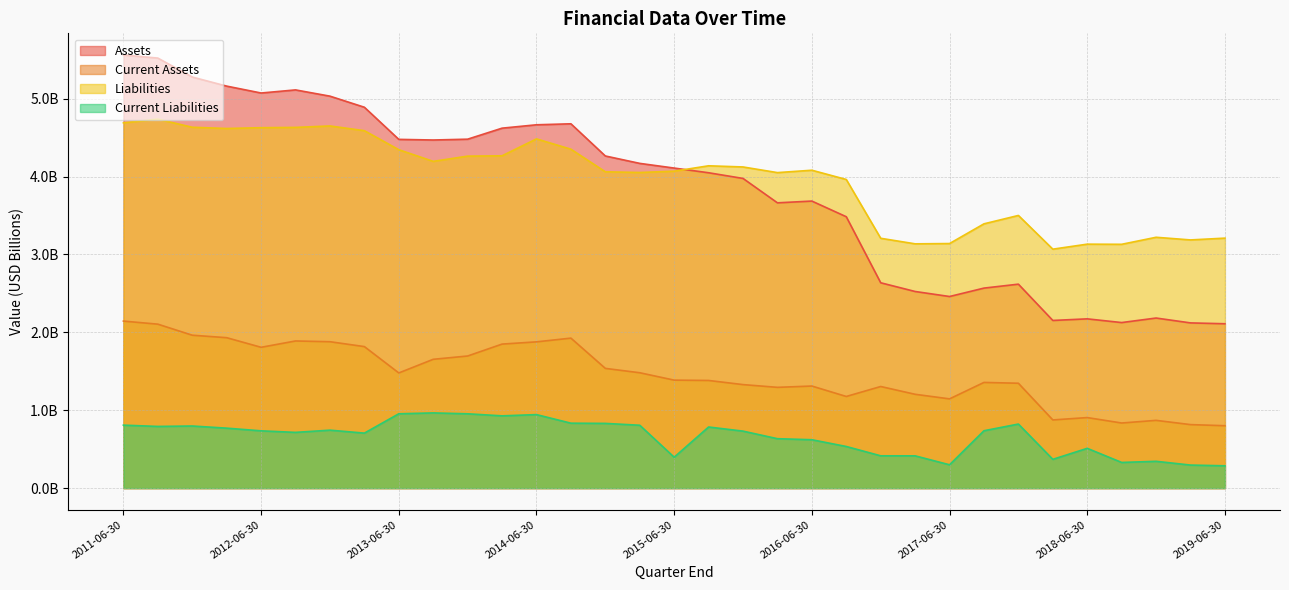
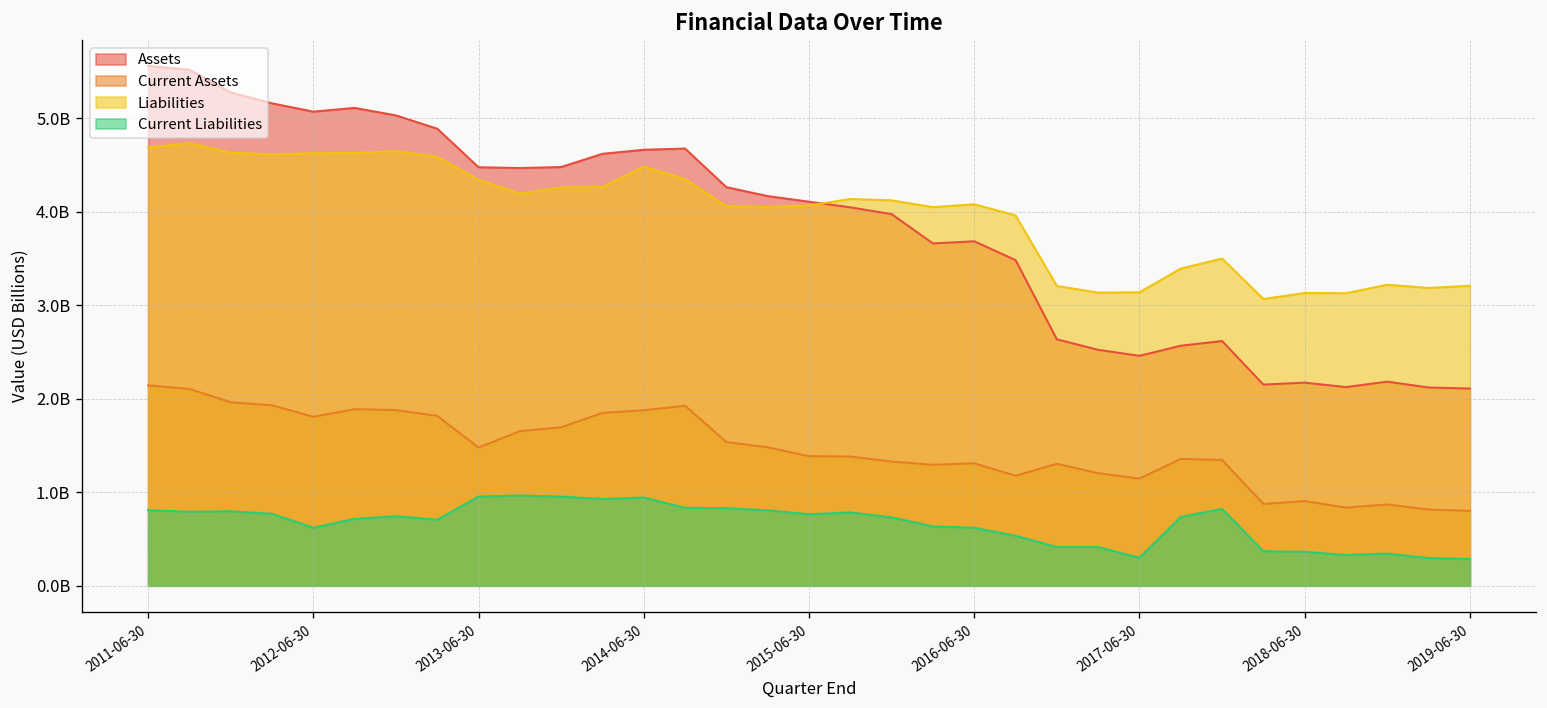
  {
    "Liabilities": {
      "2011-06-30": 4700000000,
      "2012-06-30": 4600000000,
      "2013-06-30": 4300000000,
      "2014-06-30": 4500000000,
      "2015-06-30": 4100000000,
      "2016-06-30": 4100000000,
      "2017-06-30": 3100000000,
      "2018-06-30": 3100000000,
      "2019-06-30": 3200000000
    },
    "Current Liabilities": {
      "2011-06-30": 800000000,
-     "2012-06-30": 700000000,
+     "2012-06-30": 600000000,
      "2013-06-30": 1000000000,
      "2014-06-30": 900000000,
-     "2015-06-30": 400000000,
+     "2015-06-30": 800000000,
      "2016-06-30": 600000000,
      "2017-06-30": 300000000,
-     "2018-06-30": 500000000,
+     "2018-06-30": 400000000,
      "2019-06-30": 300000000
    }
  }
